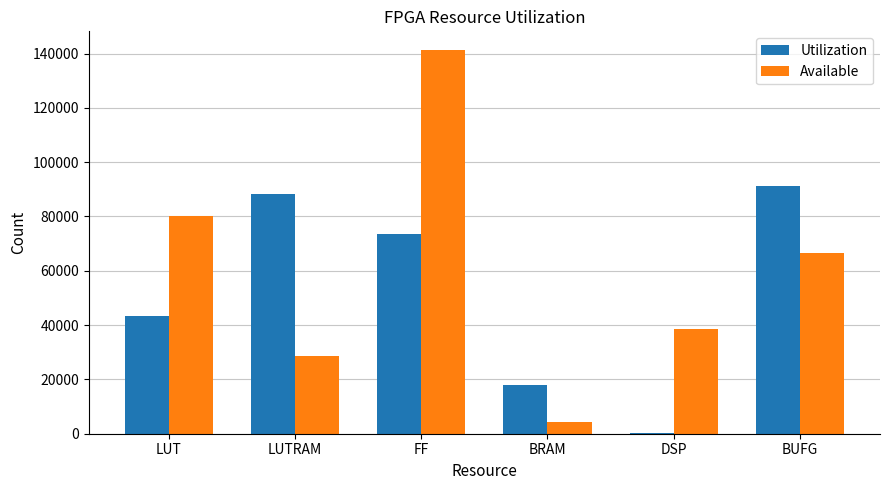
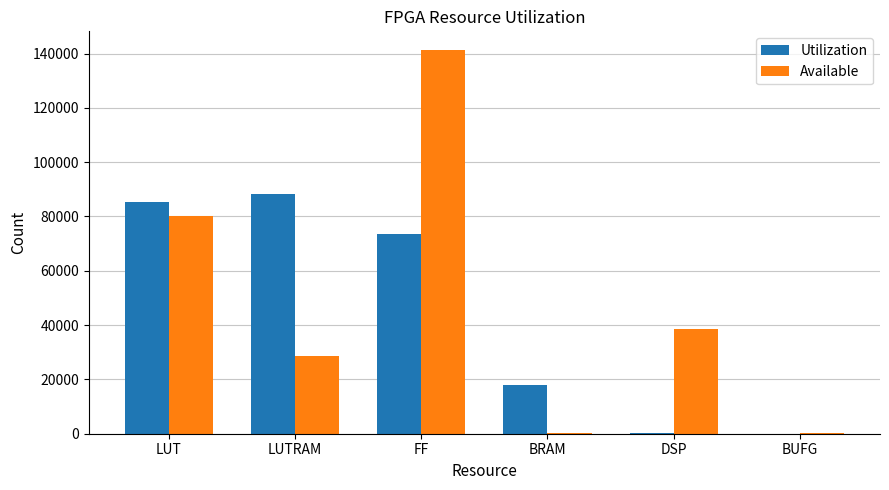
  {
    "Utilization": {
-     "LUT": 43000,
+     "LUT": 85000,
      "LUTRAM": 88000,
      "FF": 74000,
      "BRAM": 18000,
-     "BUFG": 91000
+     "BUFG": 0
    },
    "Available": {
      "LUT": 80000,
      "LUTRAM": 29000,
      "FF": 141000,
-     "BRAM": 4000,
+     "BRAM": 0,
      "DSP": 38000,
-     "BUFG": 67000
+     "BUFG": 0
    }
  }
